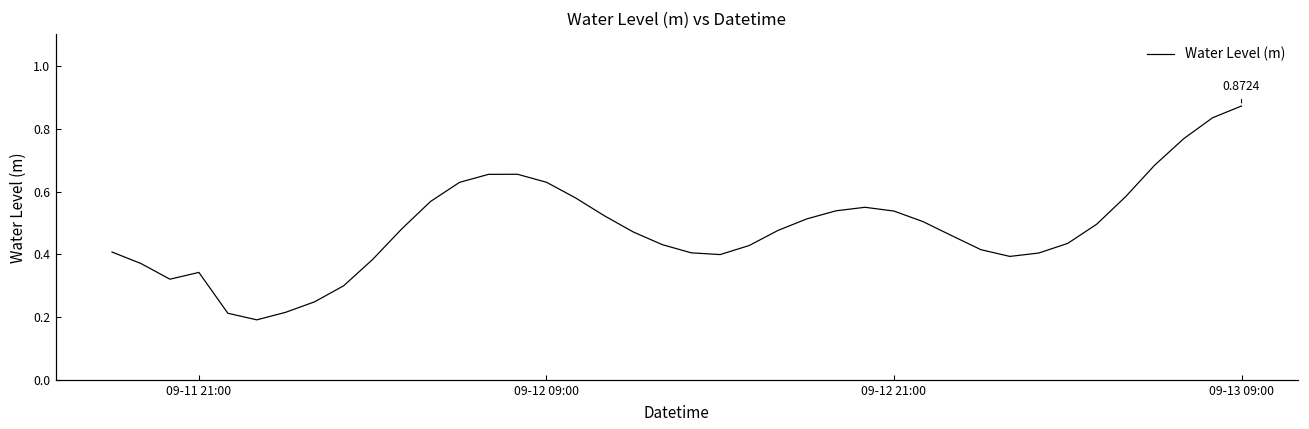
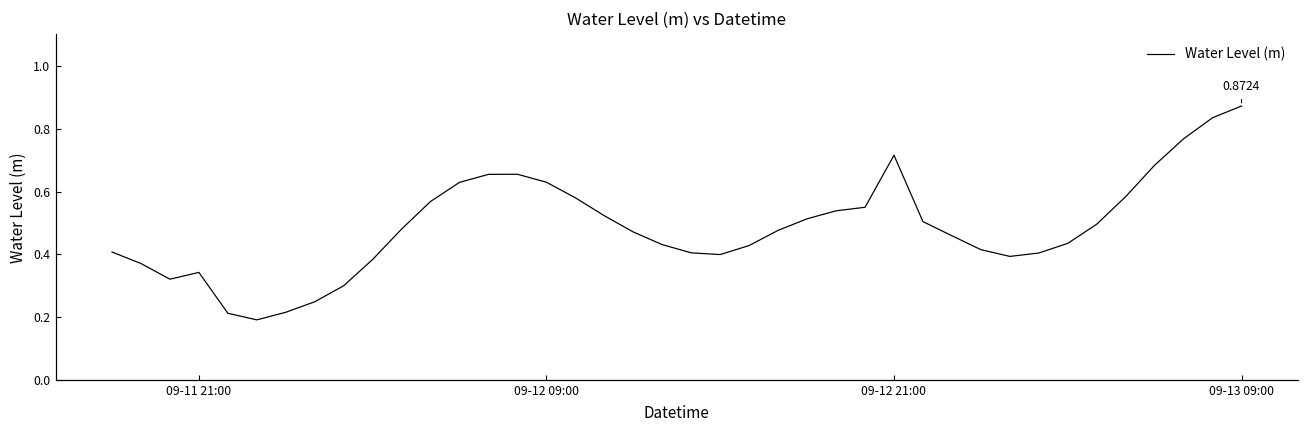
  {
    "09-11 21:00": 0.34,
    "09-12 09:00": 0.63,
-   "09-12 21:00": 0.54
+   "09-12 21:00": 0.72
  }
